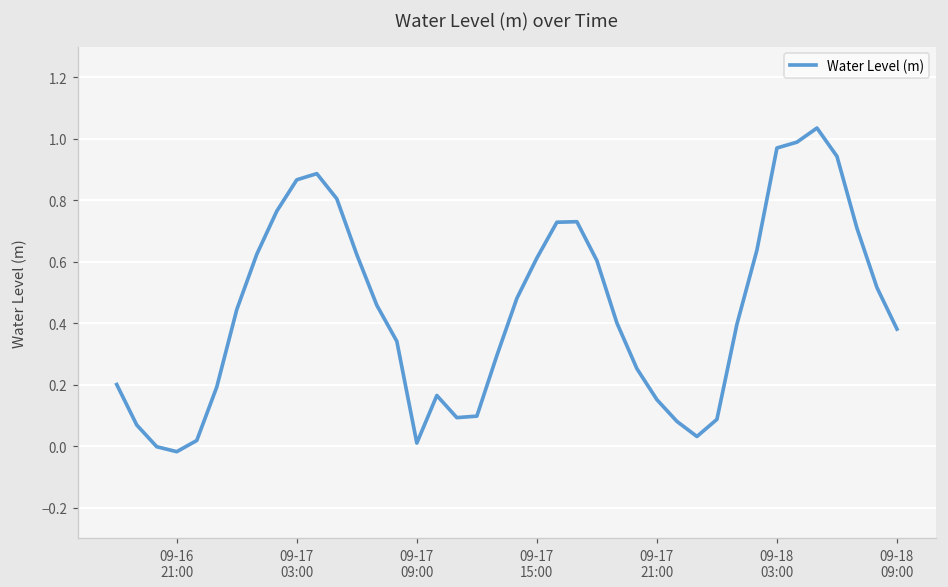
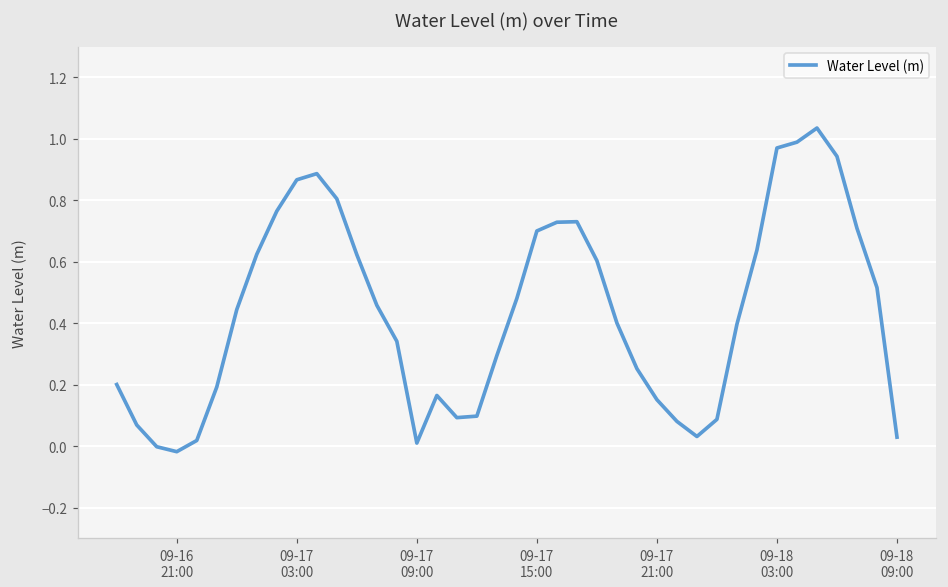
  {
    "09-16 21:00": -0.02,
    "09-17 03:00": 0.87,
    "09-17 09:00": 0.01,
-   "09-17 15:00": 0.61,
+   "09-17 15:00": 0.70,
    "09-17 21:00": 0.15,
    "09-18 03:00": 0.97,
-   "09-18 09:00": 0.38
+   "09-18 09:00": 0.03
  }
